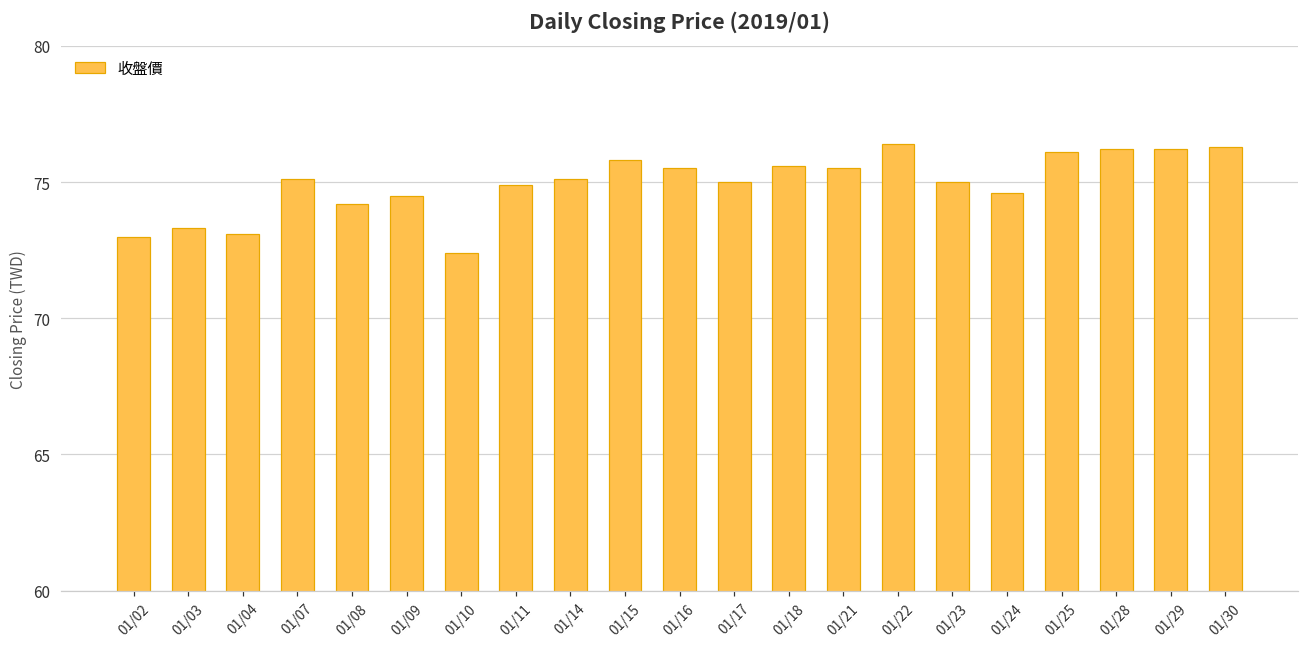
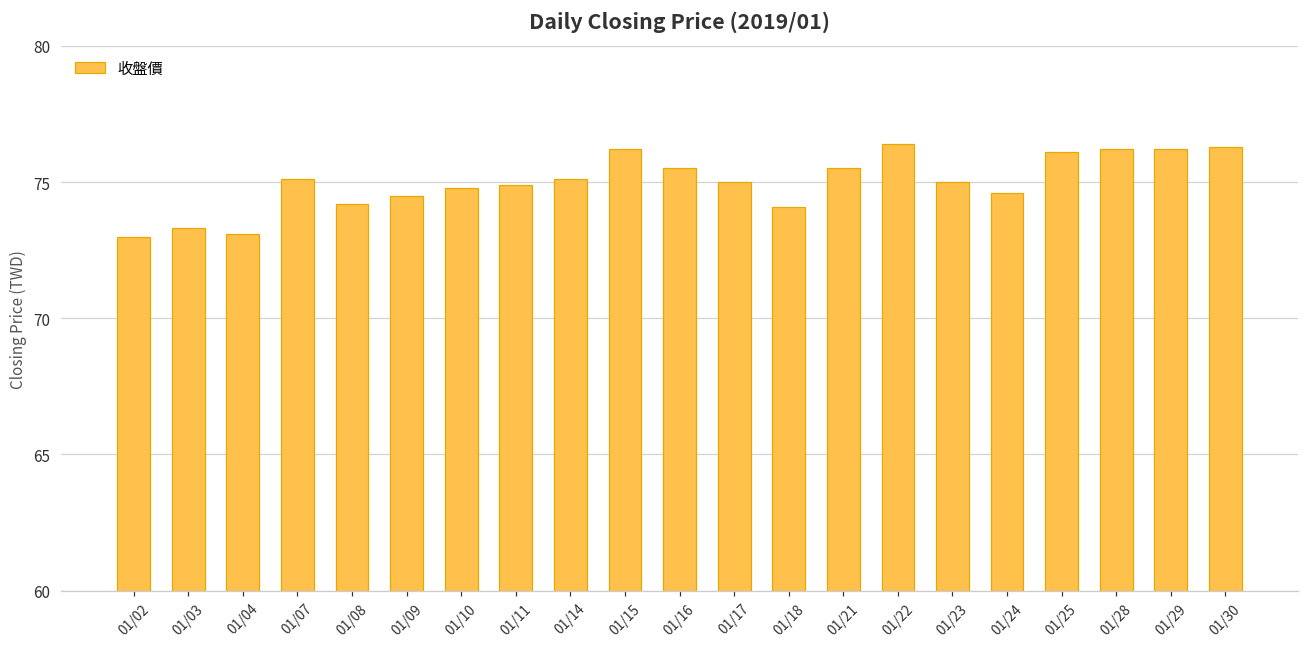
  {
    "01/02": 73.0,
    "01/03": 73.3,
    "01/04": 73.1,
    "01/07": 75.1,
    "01/08": 74.2,
    "01/09": 74.5,
-   "01/10": 72.4,
+   "01/10": 74.8,
    "01/11": 74.9,
    "01/14": 75.1,
-   "01/15": 75.8,
+   "01/15": 76.2,
    "01/16": 75.5,
    "01/17": 75.0,
-   "01/18": 75.6,
+   "01/18": 74.1,
    "01/21": 75.5,
    "01/22": 76.4,
    "01/23": 75.0,
    "01/24": 74.6,
    "01/25": 76.1,
    "01/28": 76.2,
    "01/29": 76.2,
    "01/30": 76.3
  }
